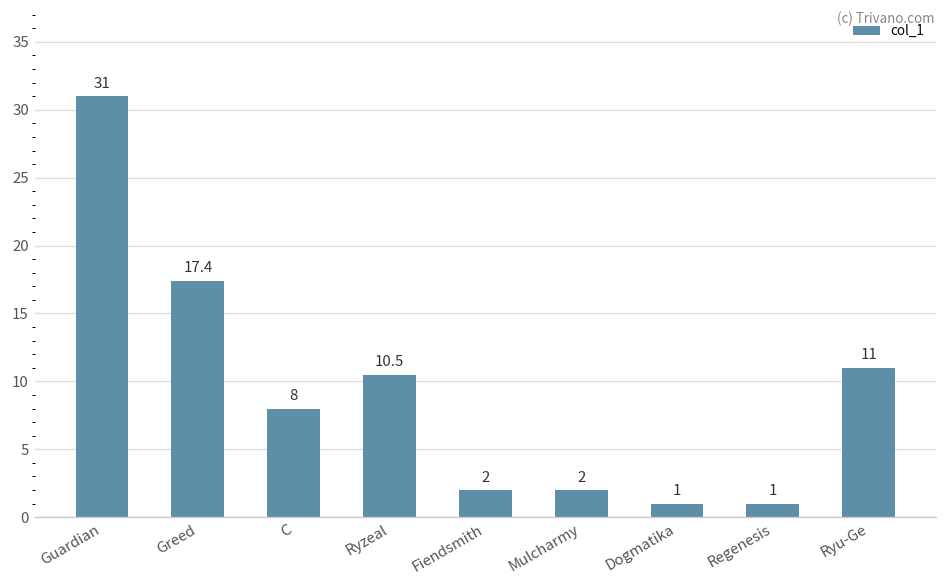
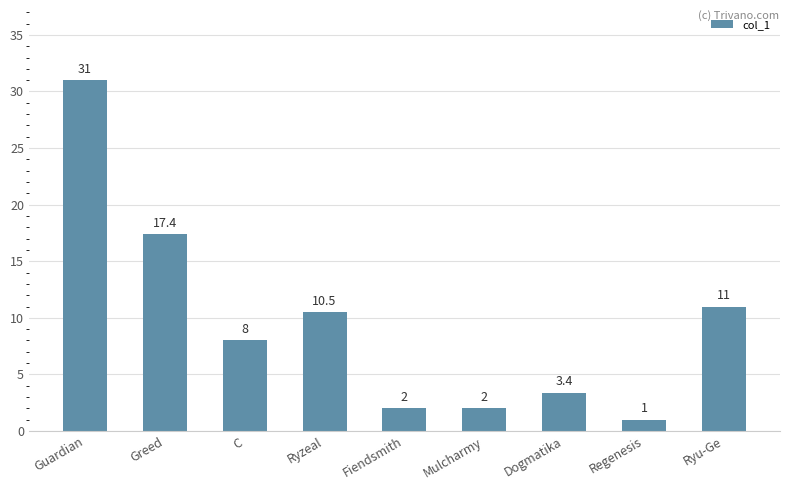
  {
    "Guardian": 31,
    "Greed": 17.4,
    "C": 8,
    "Ryzeal": 10.5,
    "Fiendsmith": 2,
    "Mulcharmy": 2,
-   "Dogmatika": 1,
+   "Dogmatika": 3.4,
    "Regenesis": 1,
    "Ryu-Ge": 11
  }
